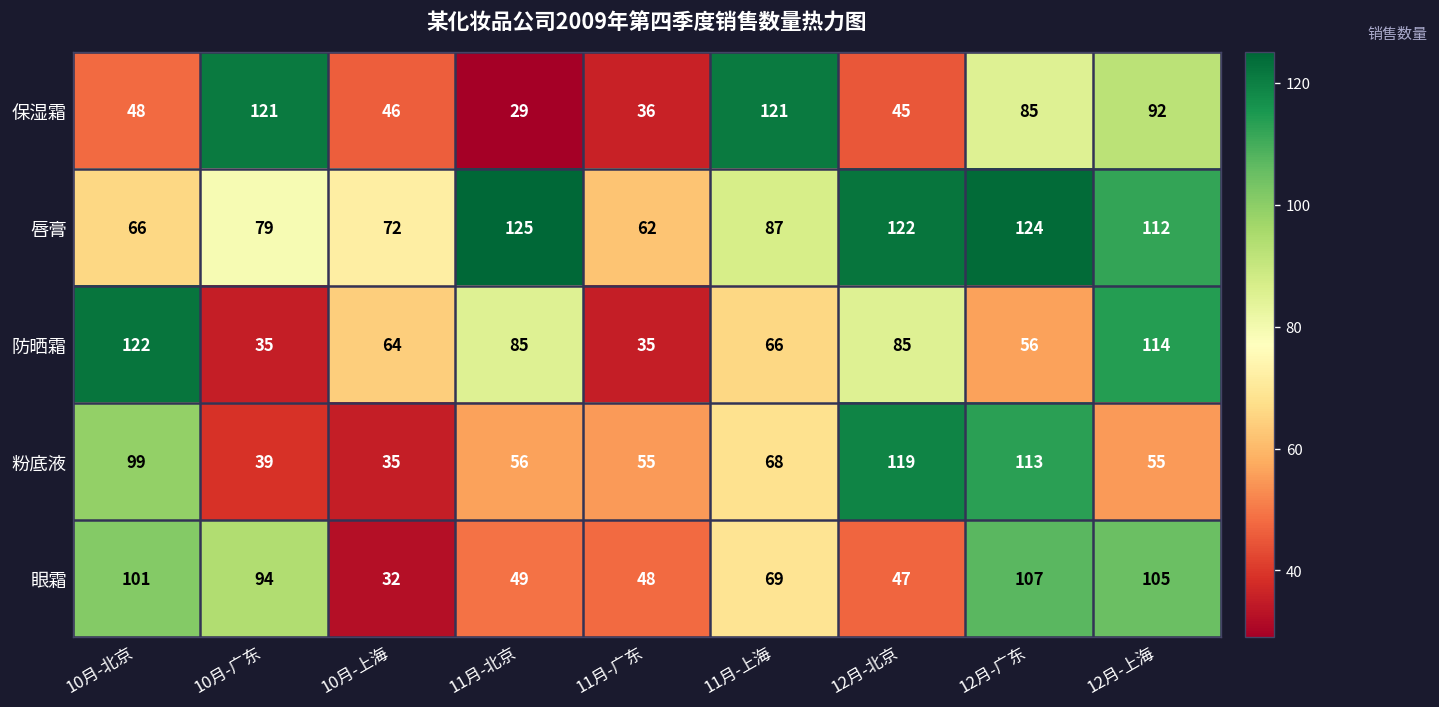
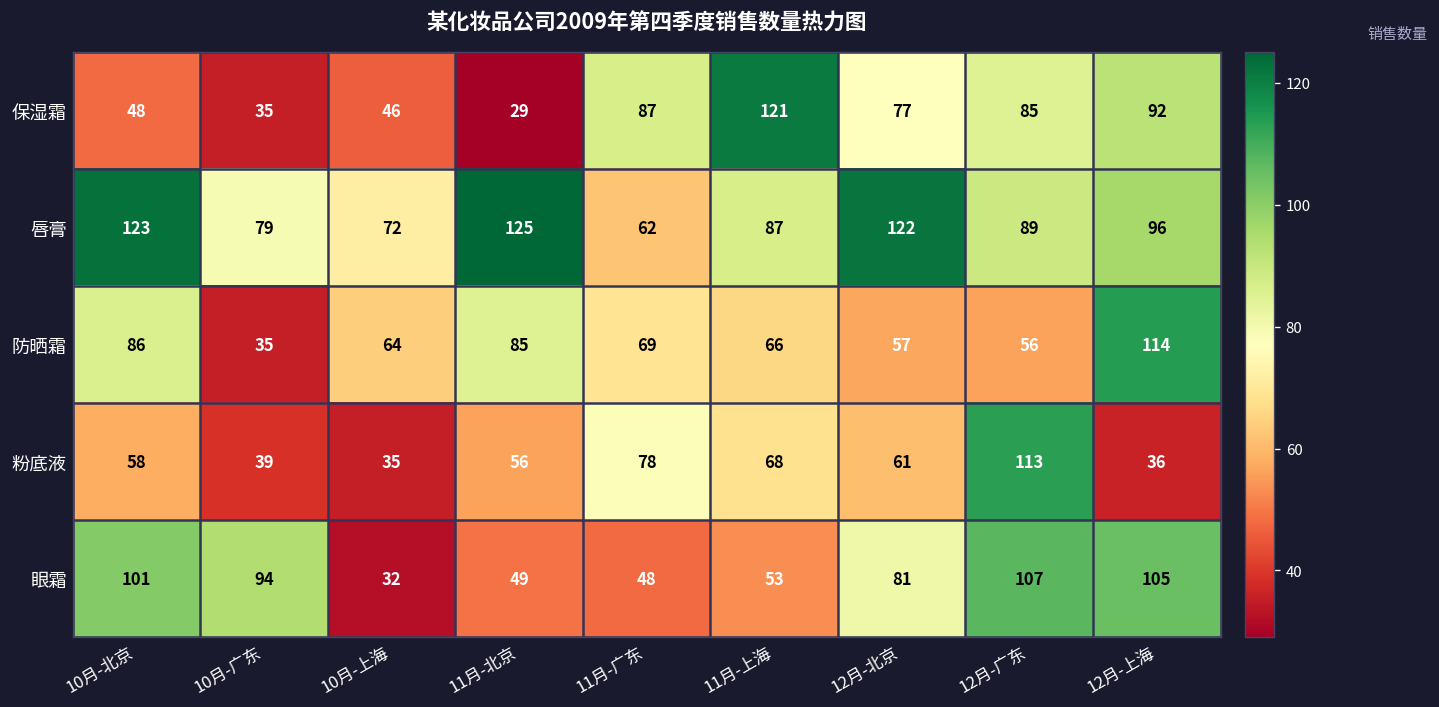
  {
    "保湿霜": {
      "10月-北京": 48,
-     "10月-广东": 121,
+     "10月-广东": 35,
      "10月-上海": 46,
      "11月-北京": 29,
-     "11月-广东": 36,
+     "11月-广东": 87,
      "11月-上海": 121,
-     "12月-北京": 45,
+     "12月-北京": 77,
      "12月-广东": 85,
      "12月-上海": 92
    },
    "唇膏": {
-     "10月-北京": 66,
+     "10月-北京": 123,
      "10月-广东": 79,
      "10月-上海": 72,
      "11月-北京": 125,
      "11月-广东": 62,
      "11月-上海": 87,
      "12月-北京": 122,
-     "12月-广东": 124,
-     "12月-上海": 112
+     "12月-广东": 89,
+     "12月-上海": 96
    },
    "防晒霜": {
-     "10月-北京": 122,
+     "10月-北京": 86,
      "10月-广东": 35,
      "10月-上海": 64,
      "11月-北京": 85,
-     "11月-广东": 35,
+     "11月-广东": 69,
      "11月-上海": 66,
-     "12月-北京": 85,
+     "12月-北京": 57,
      "12月-广东": 56,
      "12月-上海": 114
    },
    "粉底液": {
-     "10月-北京": 99,
+     "10月-北京": 58,
      "10月-广东": 39,
      "10月-上海": 35,
      "11月-北京": 56,
-     "11月-广东": 55,
+     "11月-广东": 78,
      "11月-上海": 68,
-     "12月-北京": 119,
+     "12月-北京": 61,
      "12月-广东": 113,
-     "12月-上海": 55
+     "12月-上海": 36
    },
    "眼霜": {
      "10月-北京": 101,
      "10月-广东": 94,
      "10月-上海": 32,
      "11月-北京": 49,
      "11月-广东": 48,
-     "11月-上海": 69,
-     "12月-北京": 47,
+     "11月-上海": 53,
+     "12月-北京": 81,
      "12月-广东": 107,
      "12月-上海": 105
    }
  }
